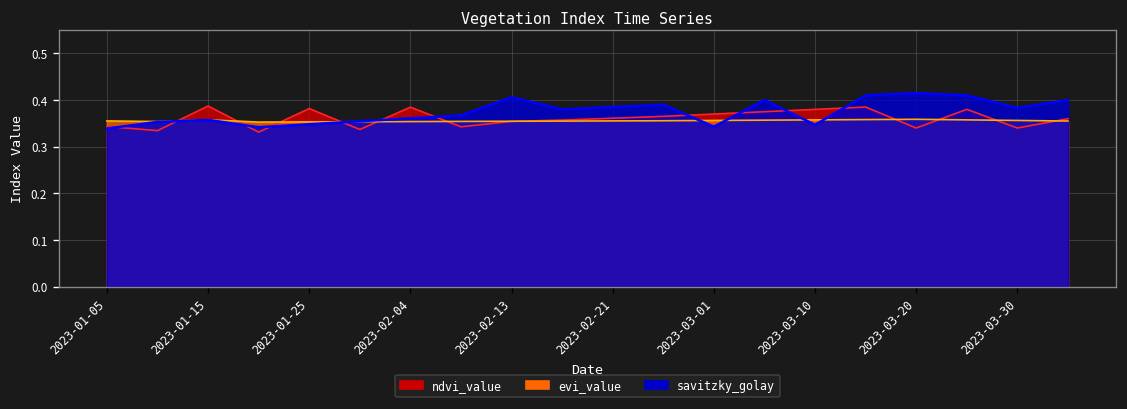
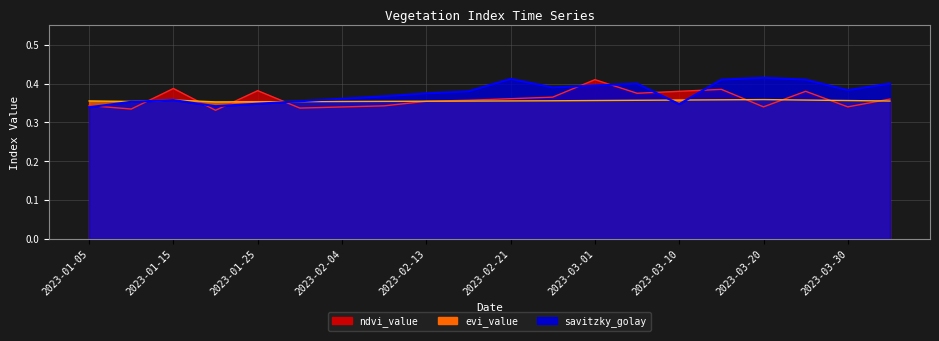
  {
    "ndvi_value": {
      "2023-01-15": 0.39,
      "2023-01-25": 0.38,
-     "2023-02-04": 0.38,
-     "2023-03-01": 0.37,
+     "2023-02-04": 0.34,
+     "2023-03-01": 0.41,
      "2023-03-10": 0.38,
      "2023-03-20": 0.34,
      "2023-03-30": 0.34
    },
    "evi_value": {
      "2023-01-05": 0.36,
      "2023-02-04": 0.35,
      "2023-03-01": 0.36,
      "2023-03-10": 0.36,
      "2023-03-20": 0.36,
      "2023-03-30": 0.36
    },
    "savitzky_golay": {
      "2023-02-04": 0.36,
-     "2023-02-13": 0.41,
-     "2023-02-21": 0.39,
-     "2023-03-01": 0.34,
+     "2023-02-13": 0.37,
+     "2023-02-21": 0.41,
+     "2023-03-01": 0.40,
      "2023-03-10": 0.35,
      "2023-03-20": 0.42,
      "2023-03-30": 0.38
    }
  }
